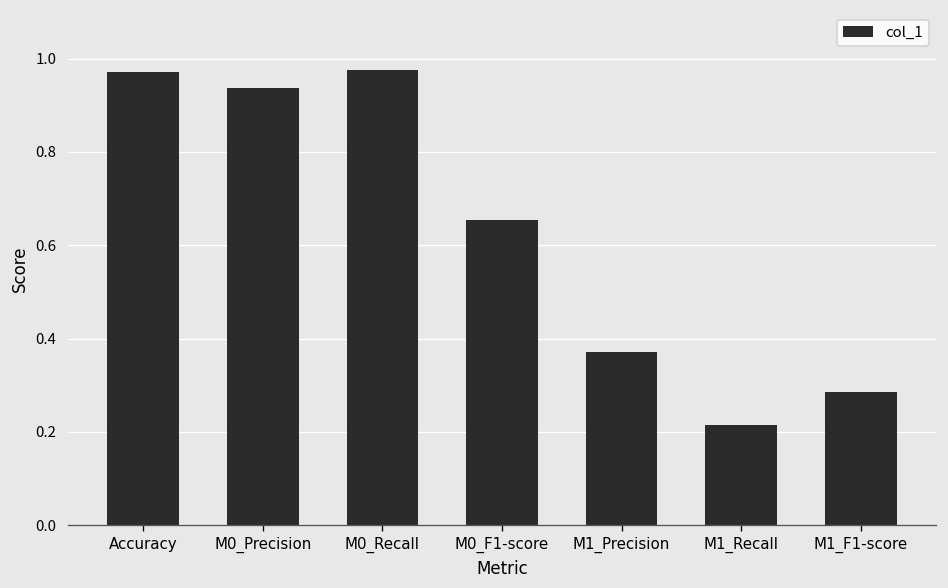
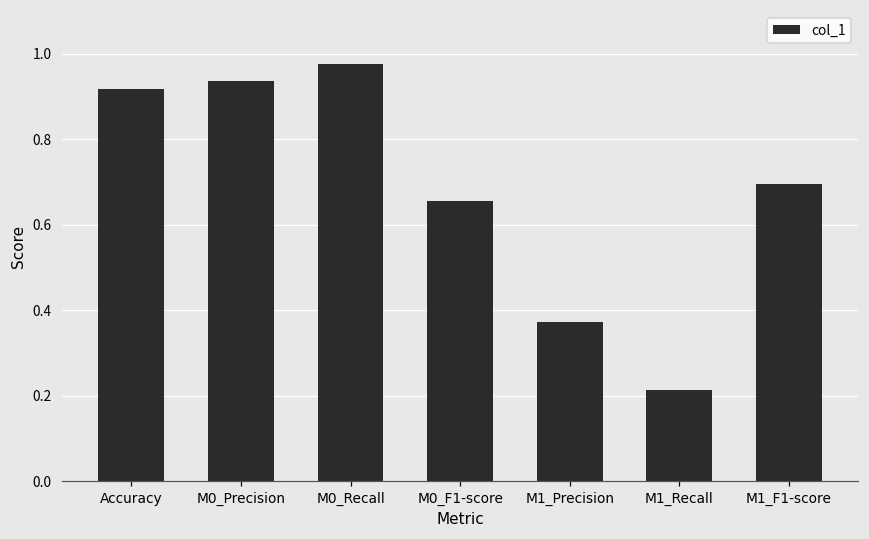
  {
-   "Accuracy": 0.97,
+   "Accuracy": 0.92,
    "M0_Precision": 0.94,
    "M0_Recall": 0.98,
    "M0_F1-score": 0.66,
    "M1_Precision": 0.37,
    "M1_Recall": 0.21,
-   "M1_F1-score": 0.29
+   "M1_F1-score": 0.69
  }
